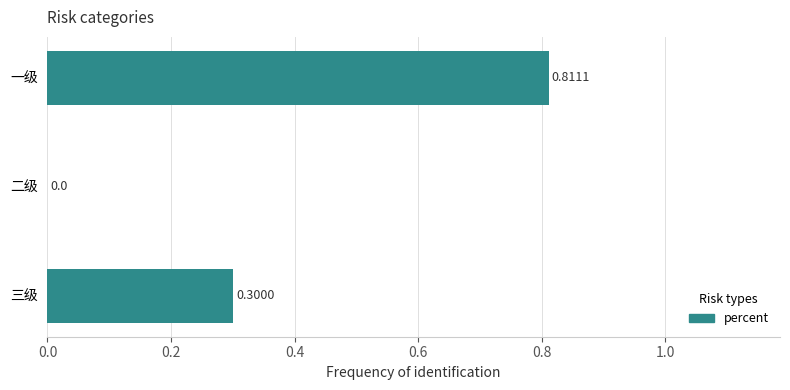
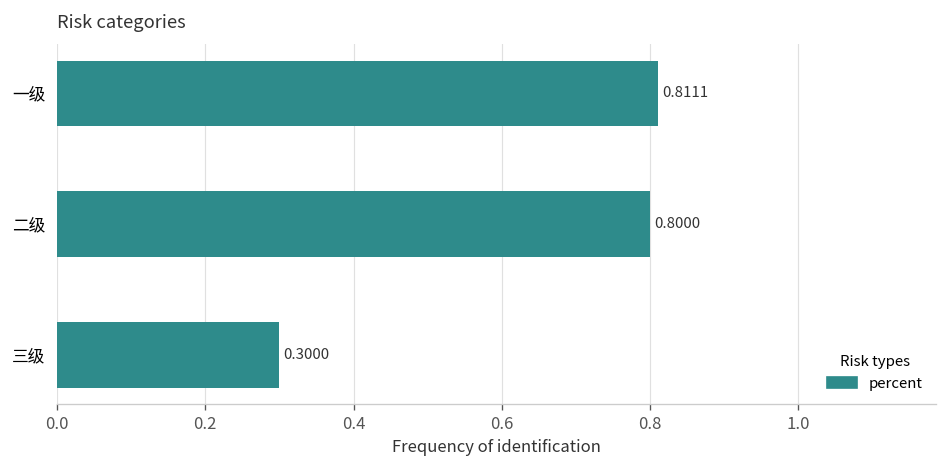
  {
    "一级": 0.8111,
-   "二级": 0.0,
+   "二级": 0.8000,
    "三级": 0.3000
  }
